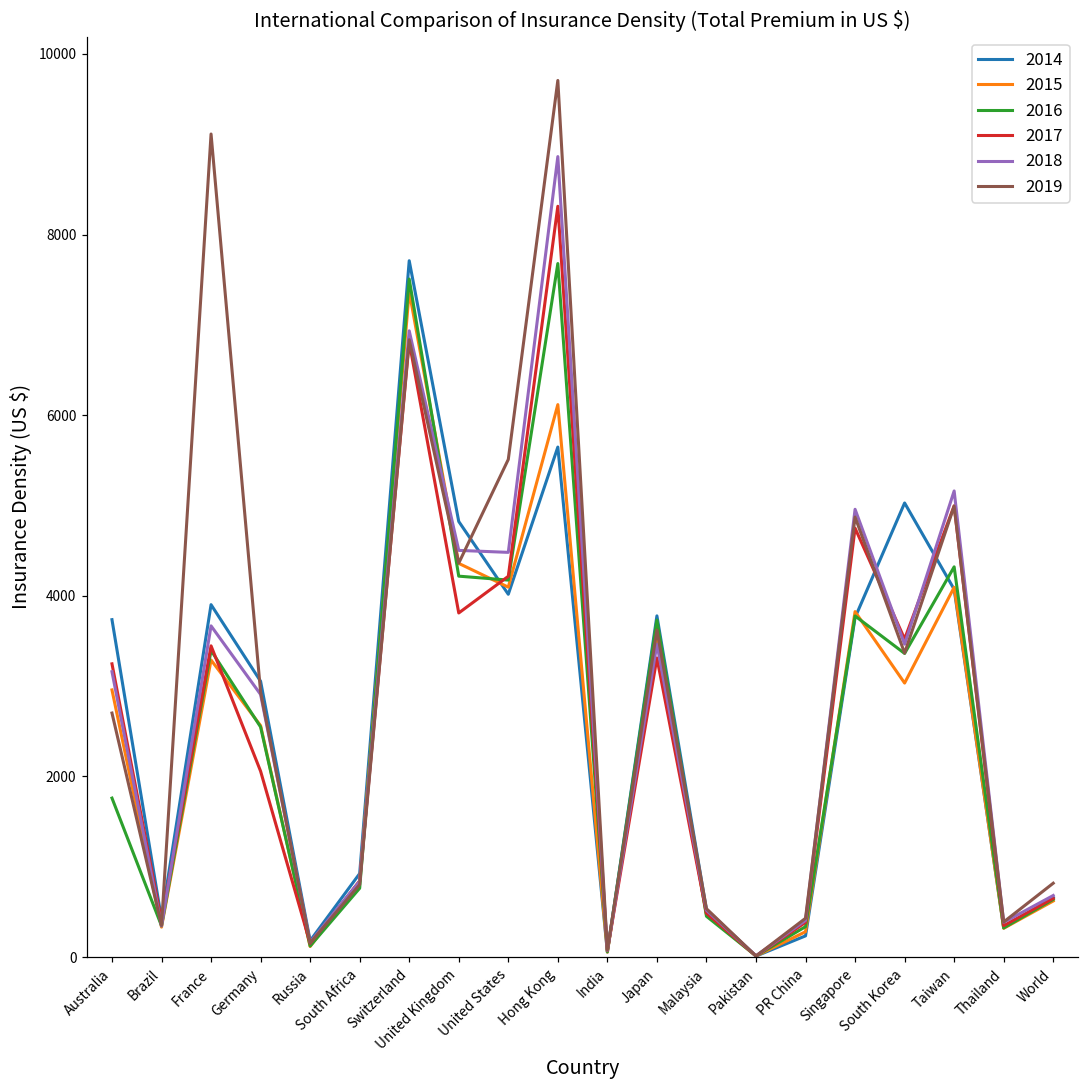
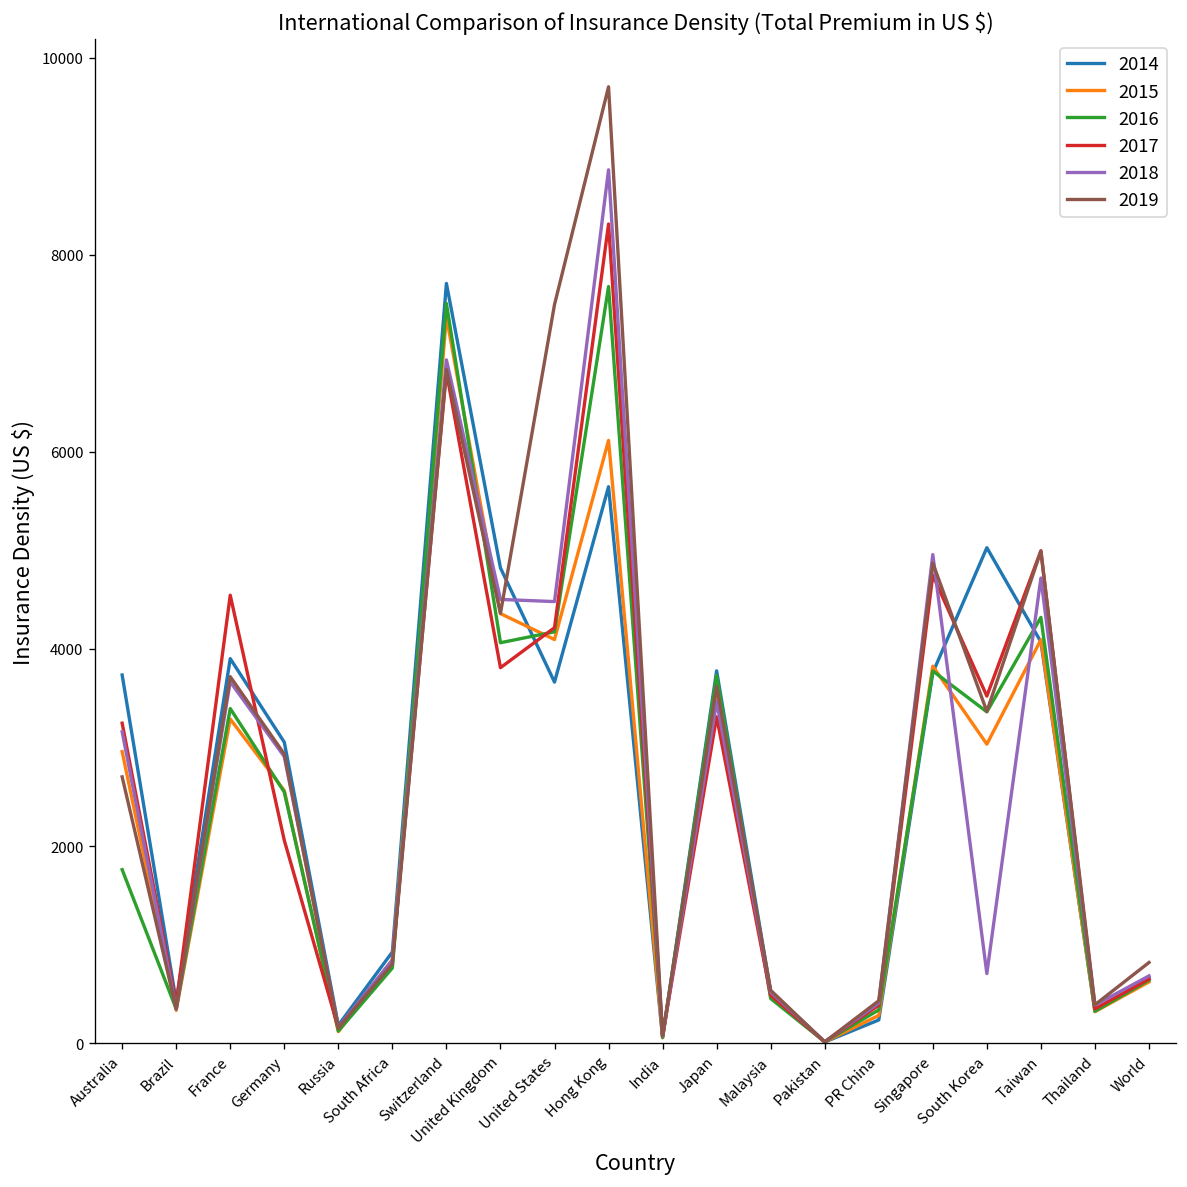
  {
    "2014": {
      "Australia": 3700,
      "France": 3900,
      "Germany": 3100,
      "South Africa": 900,
      "Switzerland": 7700,
      "United Kingdom": 4800,
-     "United States": 4000,
+     "United States": 3700,
      "Hong Kong": 5600,
      "Japan": 3800,
      "PR China": 200,
      "South Korea": 5000
    },
    "2015": {
      "Australia": 3000,
      "France": 3300,
      "Switzerland": 7400,
      "United States": 4100,
      "Hong Kong": 6100,
      "Japan": 3600,
      "PR China": 300,
      "Singapore": 3800,
      "South Korea": 3000
    },
    "2016": {
      "Australia": 1800,
      "France": 3400,
      "South Africa": 800,
      "Switzerland": 7500,
-     "United Kingdom": 4200,
+     "United Kingdom": 4100,
      "United States": 4200,
      "Hong Kong": 7700,
      "Japan": 3700,
      "PR China": 300,
      "Taiwan": 4300
    },
    "2017": {
      "Australia": 3200,
-     "France": 3400,
+     "France": 4500,
      "Germany": 2100,
      "United Kingdom": 3800,
      "United States": 4200,
      "Hong Kong": 8300,
      "Japan": 3300,
      "Singapore": 4700,
      "South Korea": 3500
    },
    "2018": {
      "Australia": 3200,
      "France": 3700,
      "Switzerland": 6900,
      "United Kingdom": 4500,
      "United States": 4500,
      "Hong Kong": 8900,
      "Japan": 3500,
      "Singapore": 5000,
-     "South Korea": 3500,
-     "Taiwan": 5200
+     "South Korea": 700,
+     "Taiwan": 4700
    },
    "2019": {
      "Australia": 2700,
-     "France": 9100,
+     "France": 3700,
      "South Africa": 800,
-     "United States": 5500,
+     "United States": 7500,
      "Hong Kong": 9700,
      "Japan": 3600,
      "Singapore": 4900,
      "World": 800
    }
  }
